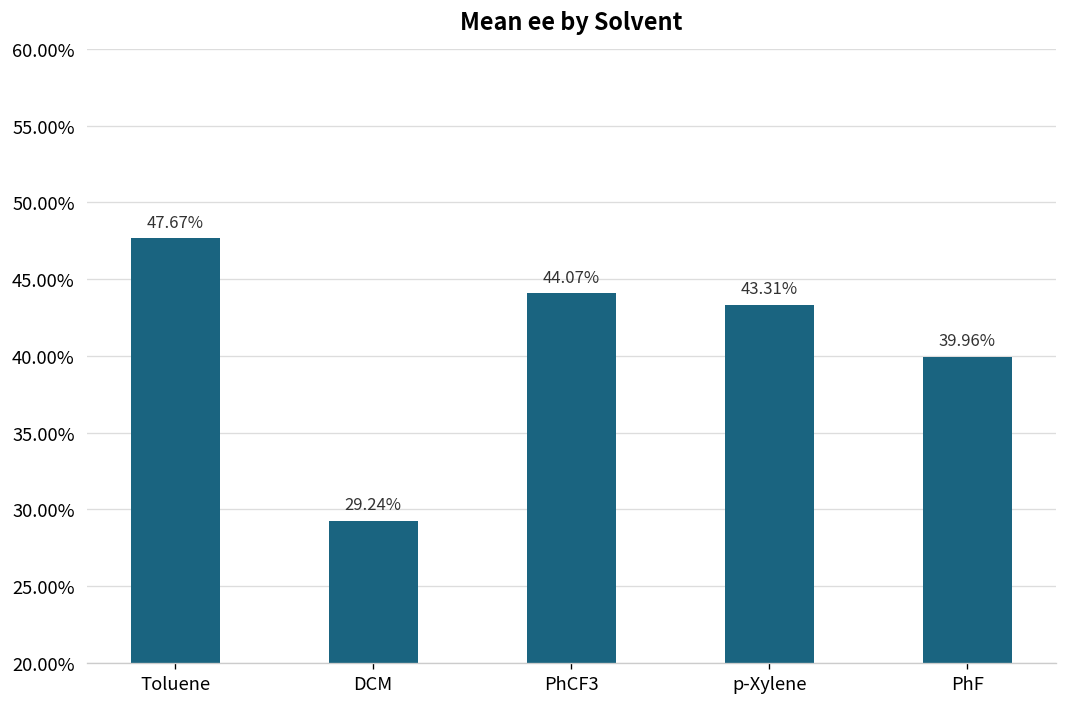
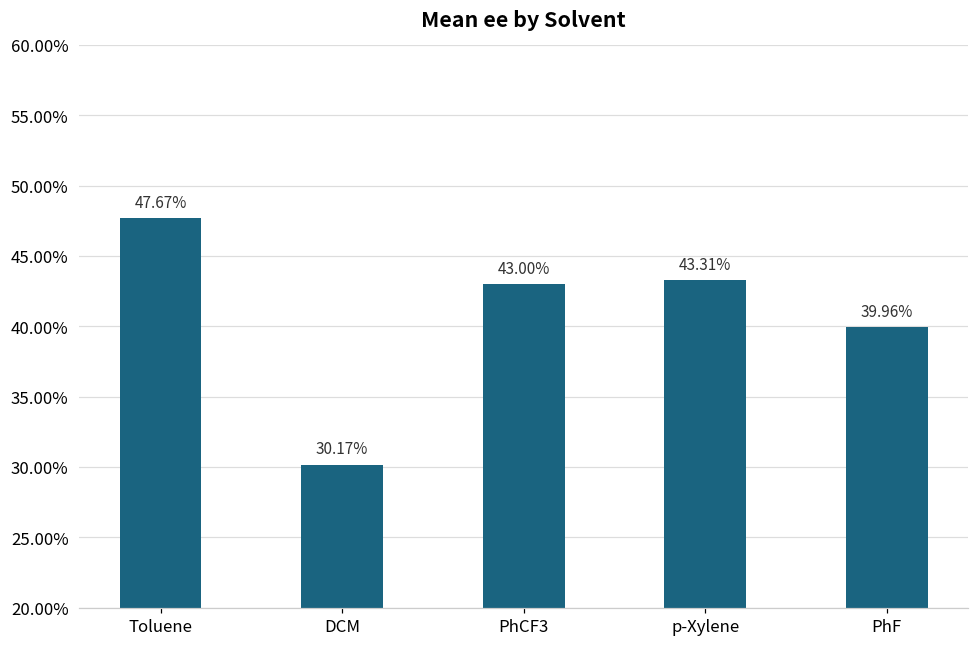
  {
    "Toluene": "47.67%",
-   "DCM": "29.24%",
-   "PhCF3": "44.07%",
+   "DCM": "30.17%",
+   "PhCF3": "43.00%",
    "p-Xylene": "43.31%",
    "PhF": "39.96%"
  }
